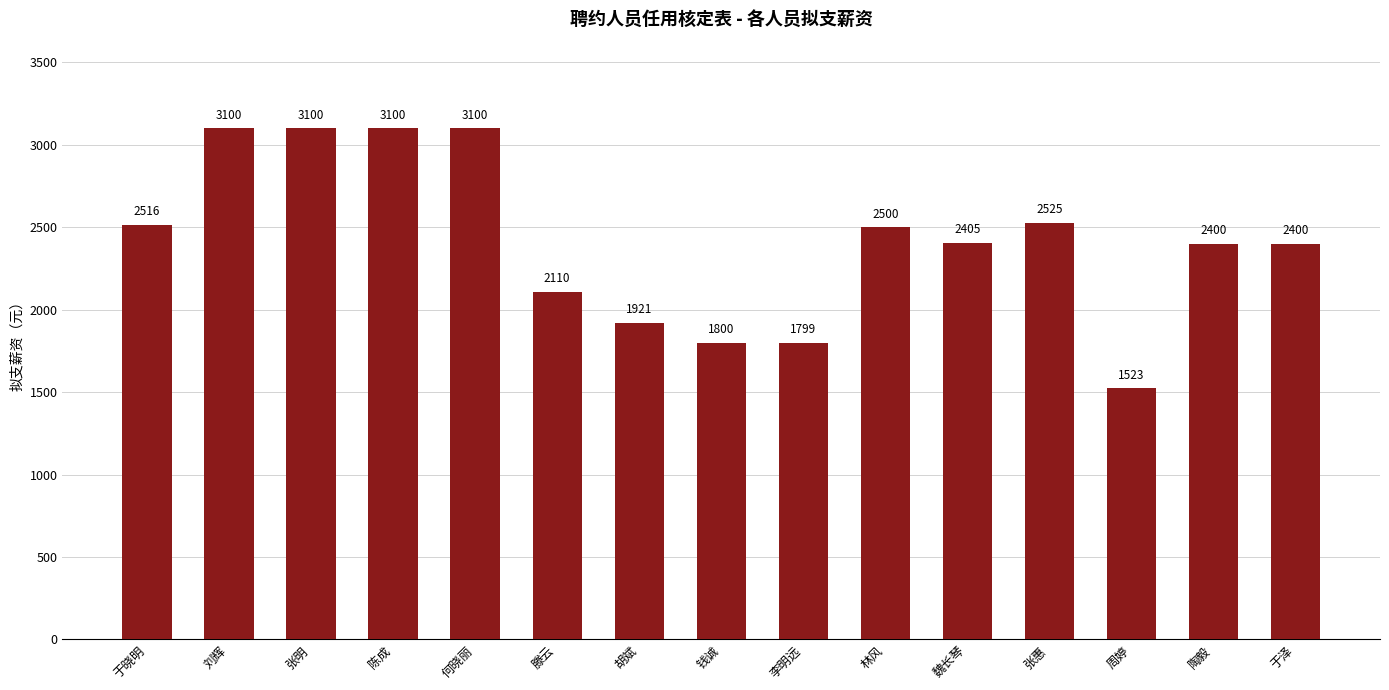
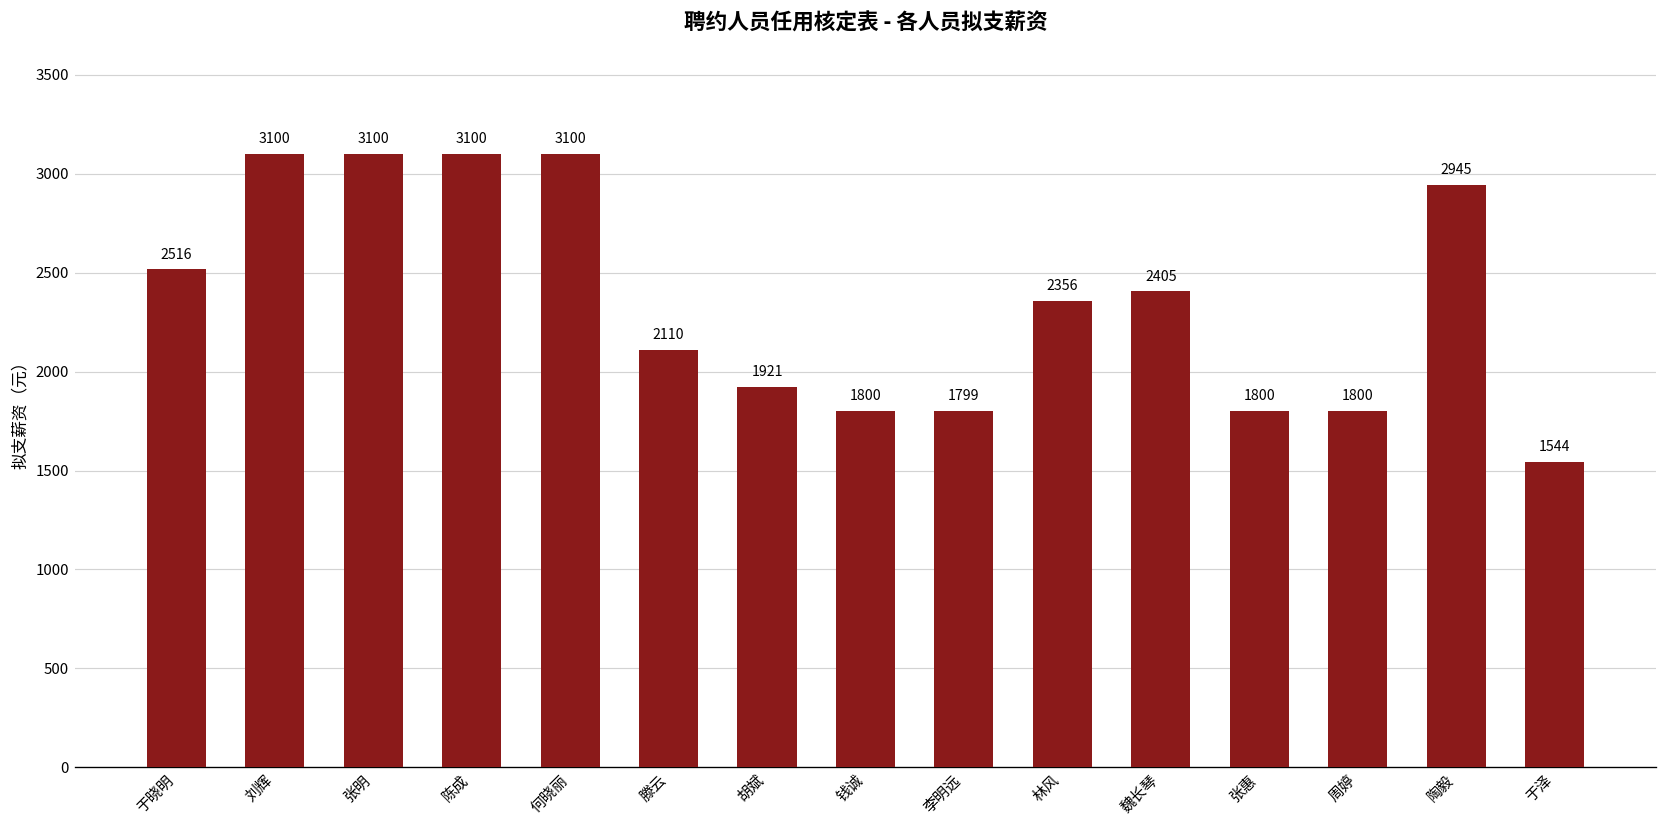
  {
    "于晓明": 2516,
    "刘辉": 3100,
    "张明": 3100,
    "陈成": 3100,
    "何晓丽": 3100,
    "滕云": 2110,
    "胡斌": 1921,
    "钱诚": 1800,
    "李明远": 1799,
-   "林风": 2500,
+   "林风": 2356,
    "魏长琴": 2405,
-   "张惠": 2525,
-   "周婷": 1523,
-   "陶毅": 2400,
-   "于泽": 2400
+   "张惠": 1800,
+   "周婷": 1800,
+   "陶毅": 2945,
+   "于泽": 1544
  }
